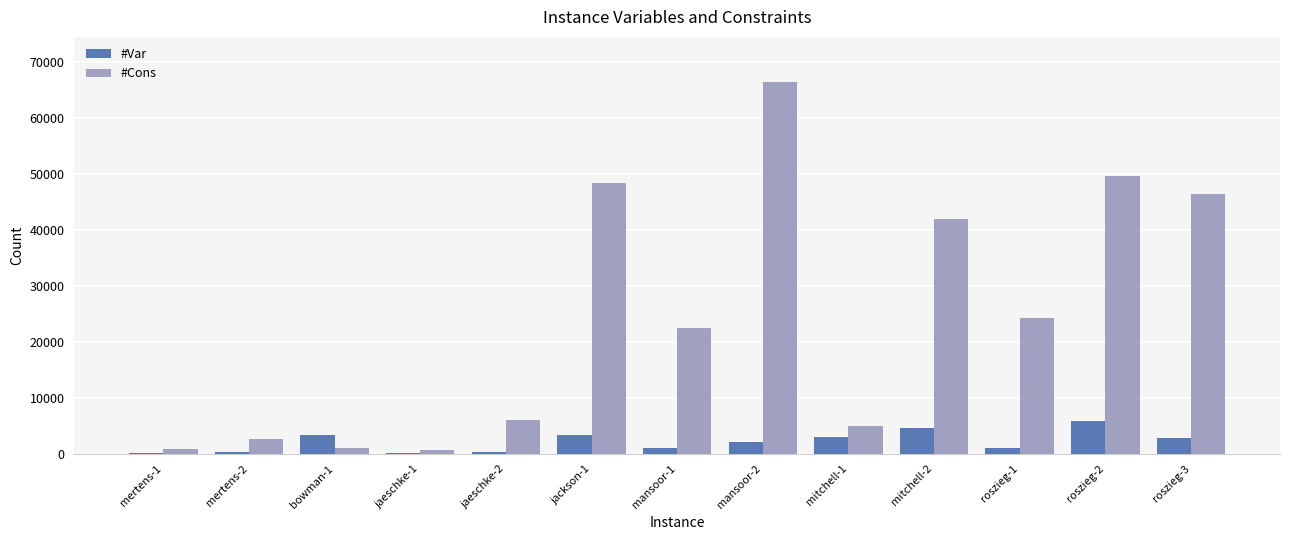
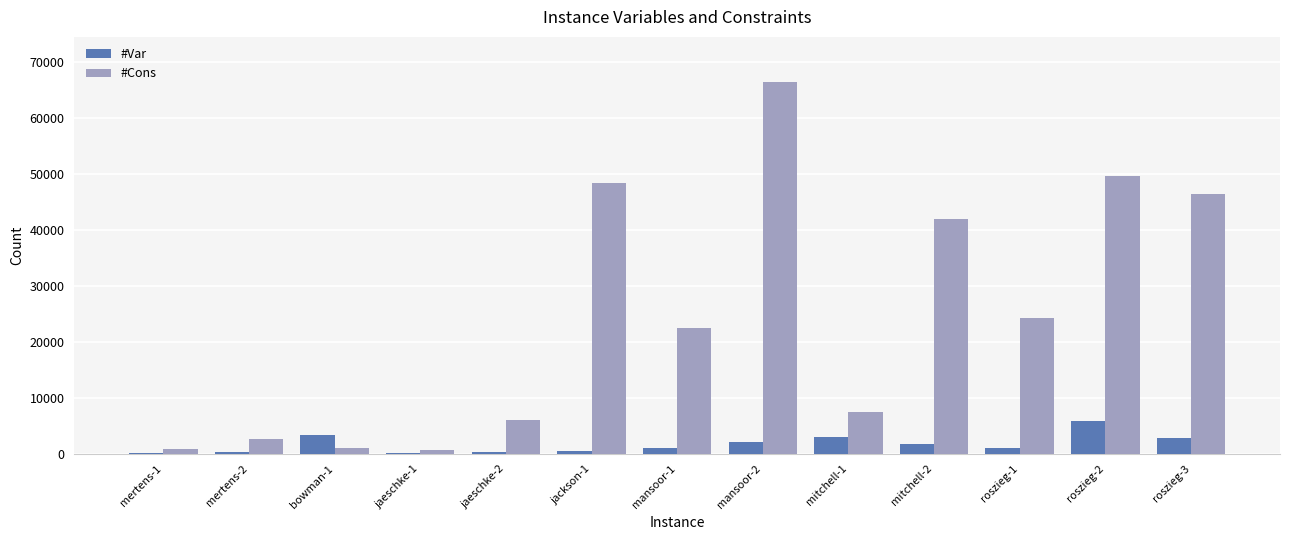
  {
    "#Var": {
      "bowman-1": 3000,
-     "jackson-1": 3000,
+     "jackson-1": 0,
      "mansoor-1": 1000,
      "mansoor-2": 2000,
      "mitchell-1": 3000,
-     "mitchell-2": 5000,
+     "mitchell-2": 2000,
      "roszieg-1": 1000,
      "roszieg-2": 6000,
      "roszieg-3": 3000
    },
    "#Cons": {
      "mertens-1": 1000,
      "mertens-2": 3000,
      "bowman-1": 1000,
      "jaeschke-1": 1000,
      "jaeschke-2": 6000,
      "jackson-1": 48000,
      "mansoor-1": 22000,
      "mansoor-2": 66000,
-     "mitchell-1": 5000,
+     "mitchell-1": 7000,
      "mitchell-2": 42000,
      "roszieg-1": 24000,
      "roszieg-2": 50000,
      "roszieg-3": 46000
    }
  }
